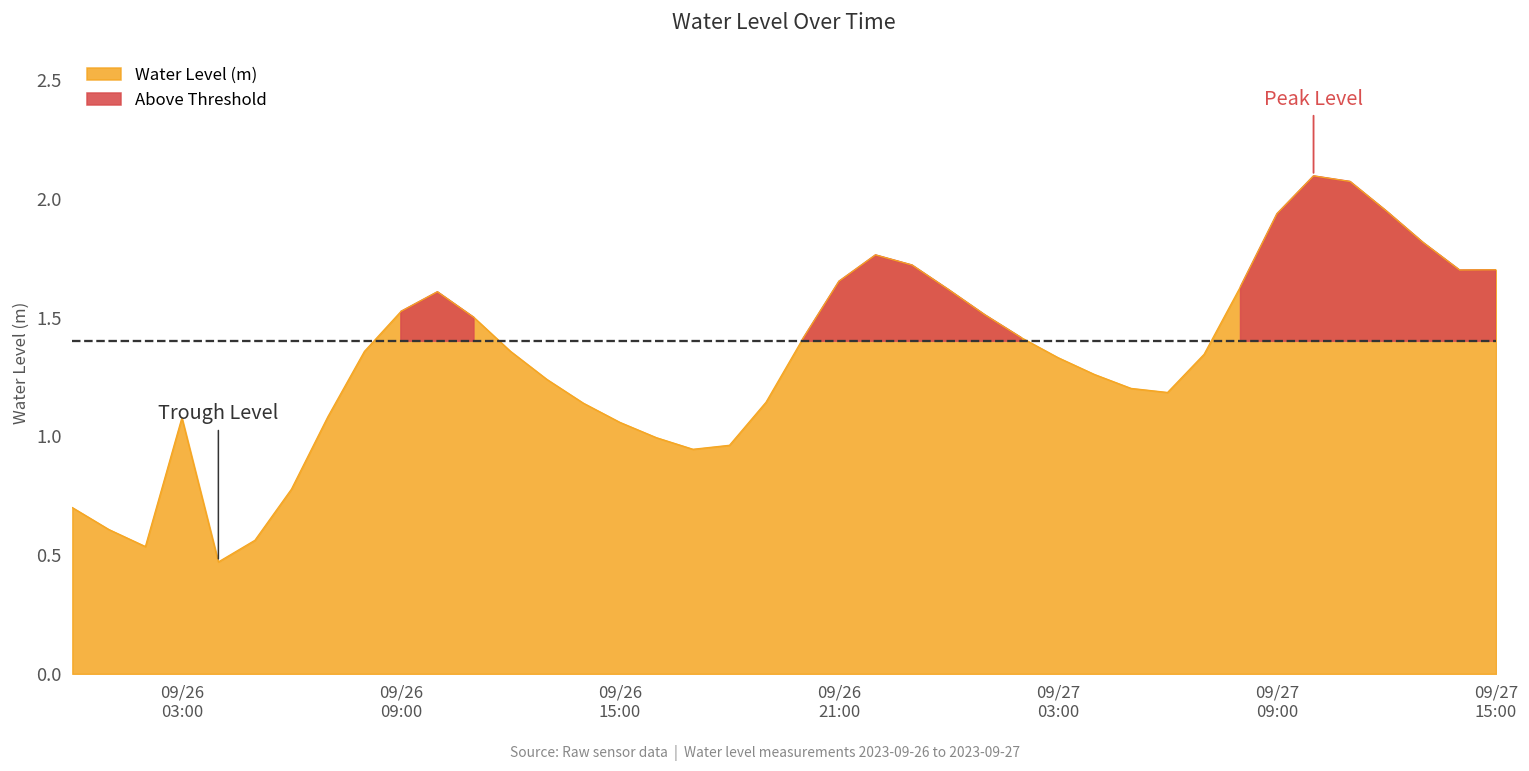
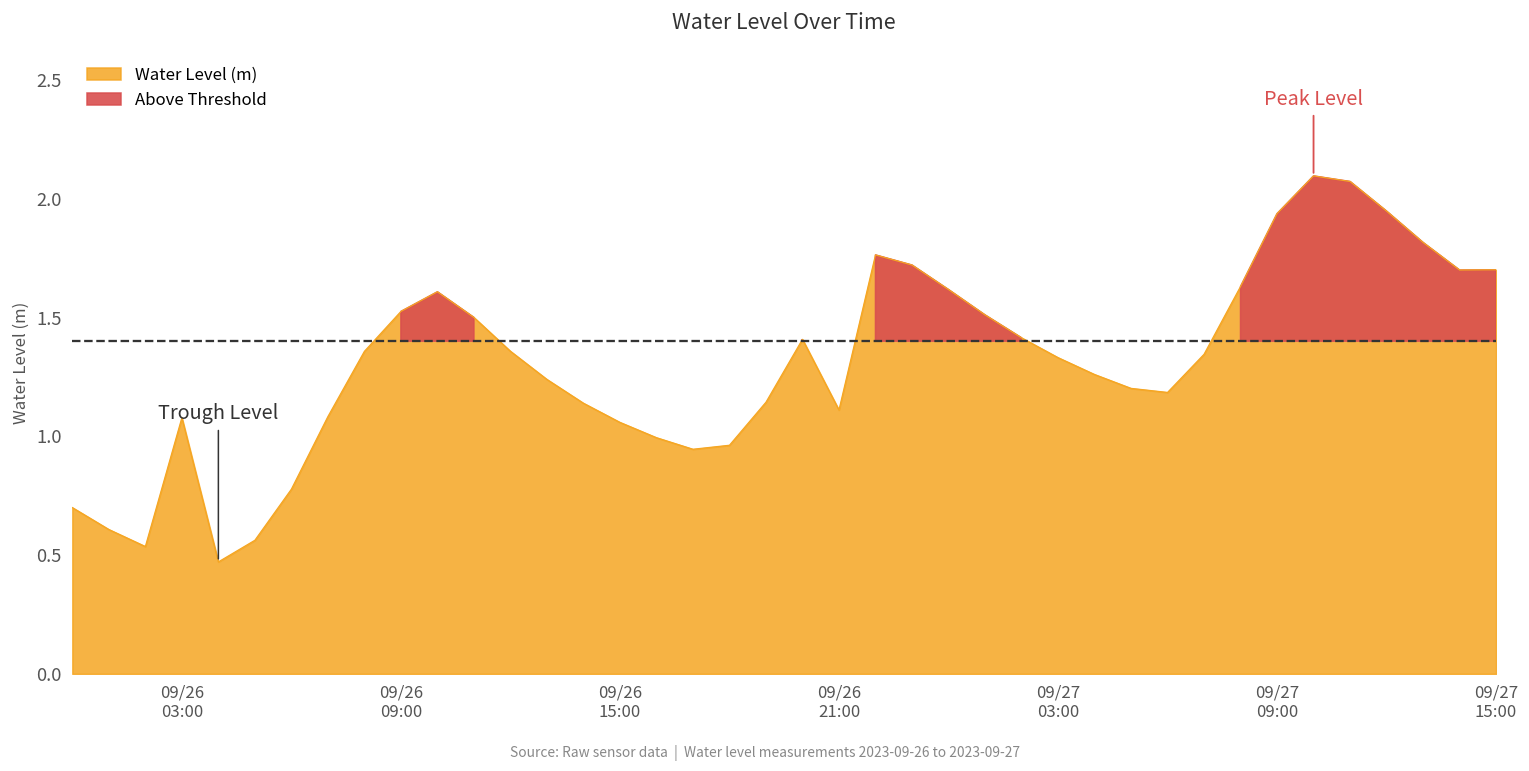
  {
    "09/26 03:00": 1.08,
    "09/26 09:00": 1.53,
    "09/26 15:00": 1.06,
-   "09/26 21:00": 1.65,
+   "09/26 21:00": 1.11,
    "09/27 03:00": 1.33,
    "09/27 09:00": 1.94,
    "09/27 15:00": 1.70
  }
